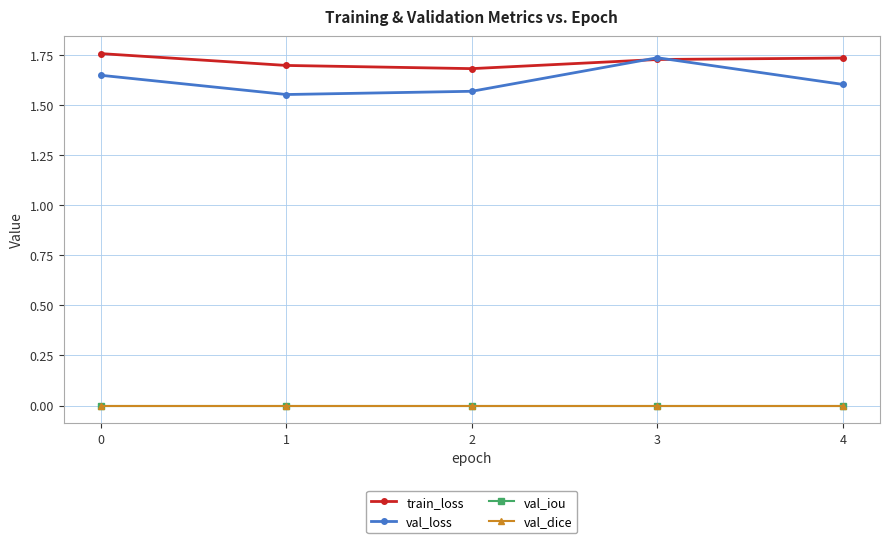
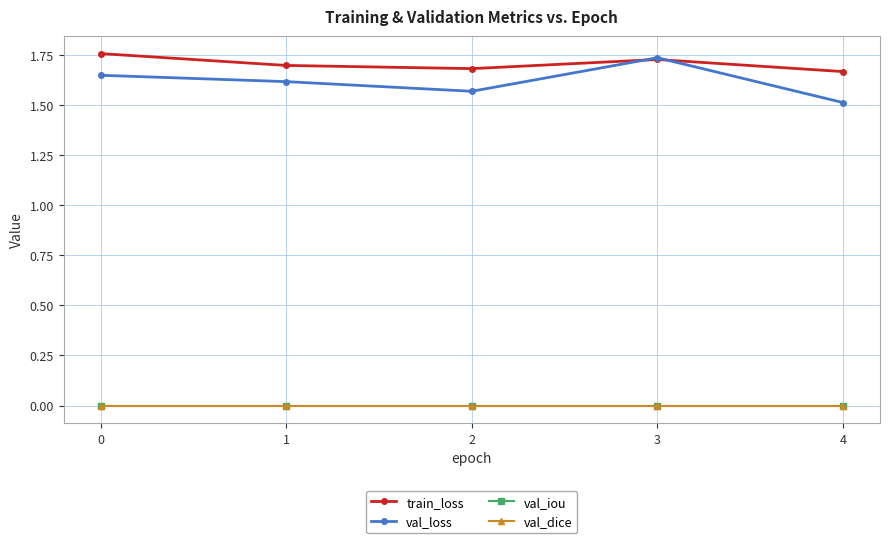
  {
    "train_loss": {
      "0": 1.76,
      "1": 1.70,
      "2": 1.68,
-     "4": 1.74
+     "4": 1.67
    },
    "val_loss": {
      "0": 1.65,
-     "1": 1.55,
+     "1": 1.62,
      "2": 1.57,
-     "4": 1.60
+     "4": 1.51
    },
    "val_dice": {
      "0": 0.00,
      "1": 0.00,
      "2": 0.00,
      "3": 0.00,
      "4": 0.00
    }
  }
